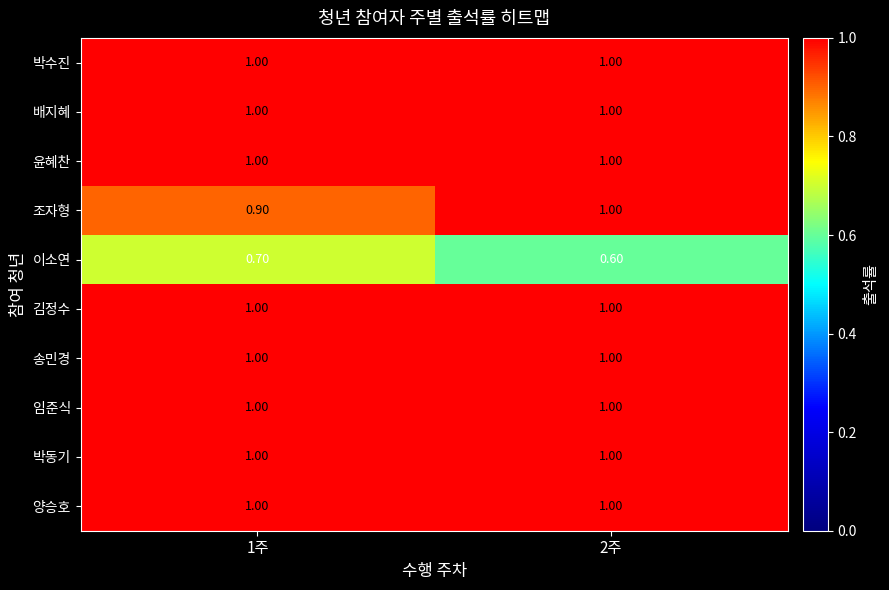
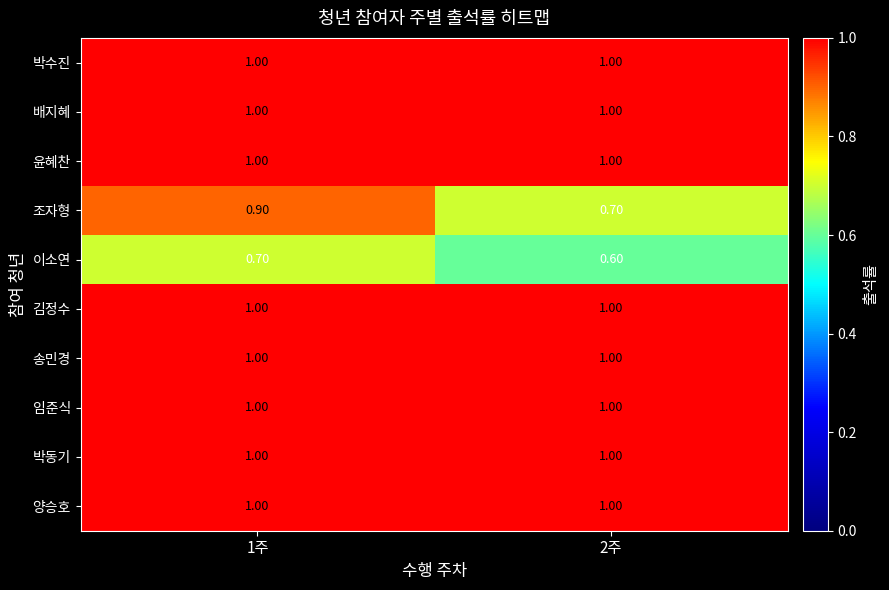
  {
    "박수진": {
      "1주": 1.00,
      "2주": 1.00
    },
    "배지혜": {
      "1주": 1.00,
      "2주": 1.00
    },
    "윤혜찬": {
      "1주": 1.00,
      "2주": 1.00
    },
    "조자형": {
      "1주": 0.90,
-     "2주": 1.00
+     "2주": 0.70
    },
    "이소연": {
      "1주": 0.70,
      "2주": 0.60
    },
    "김정수": {
      "1주": 1.00,
      "2주": 1.00
    },
    "송민경": {
      "1주": 1.00,
      "2주": 1.00
    },
    "임준식": {
      "1주": 1.00,
      "2주": 1.00
    },
    "박동기": {
      "1주": 1.00,
      "2주": 1.00
    },
    "양승호": {
      "1주": 1.00,
      "2주": 1.00
    }
  }
